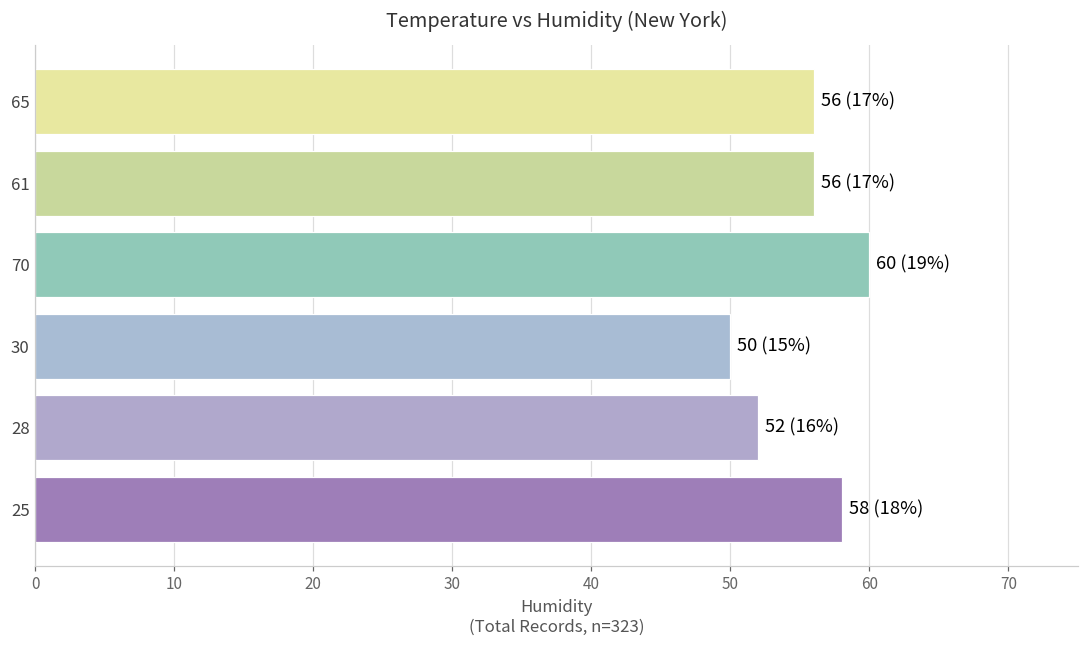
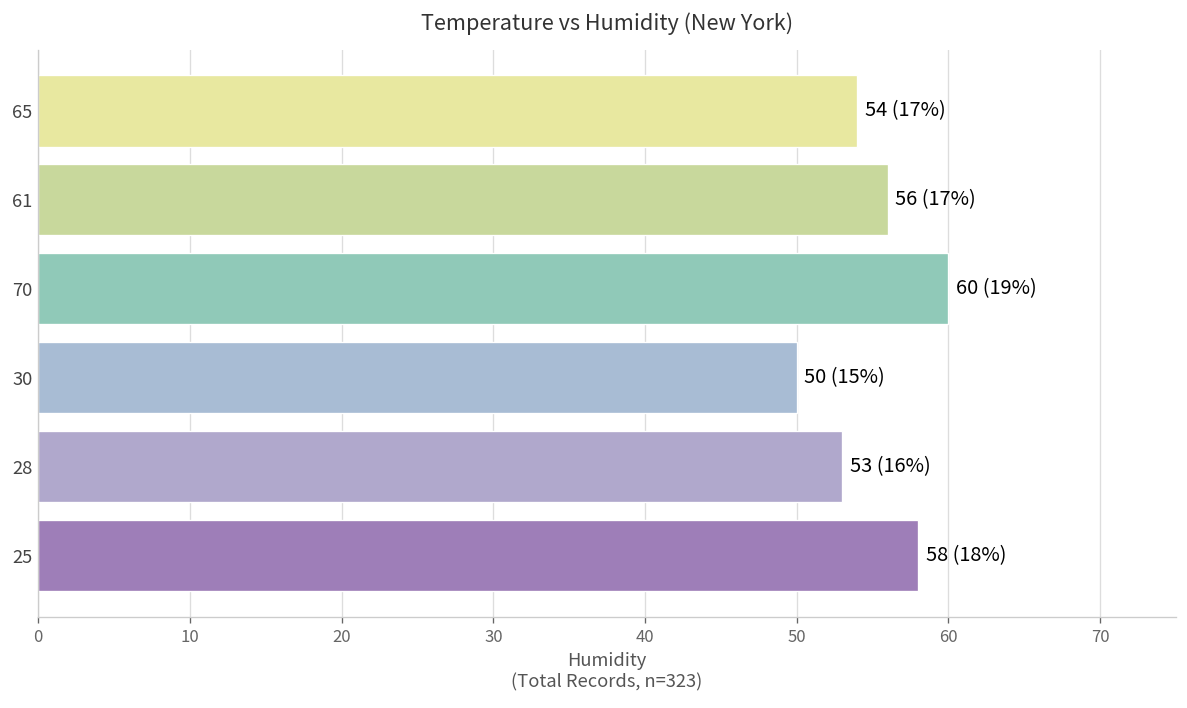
  {
-   "65": 56,
+   "65": 54,
    "61": 56,
    "70": 60,
    "30": 50,
-   "28": 52,
+   "28": 53,
    "25": 58
  }
